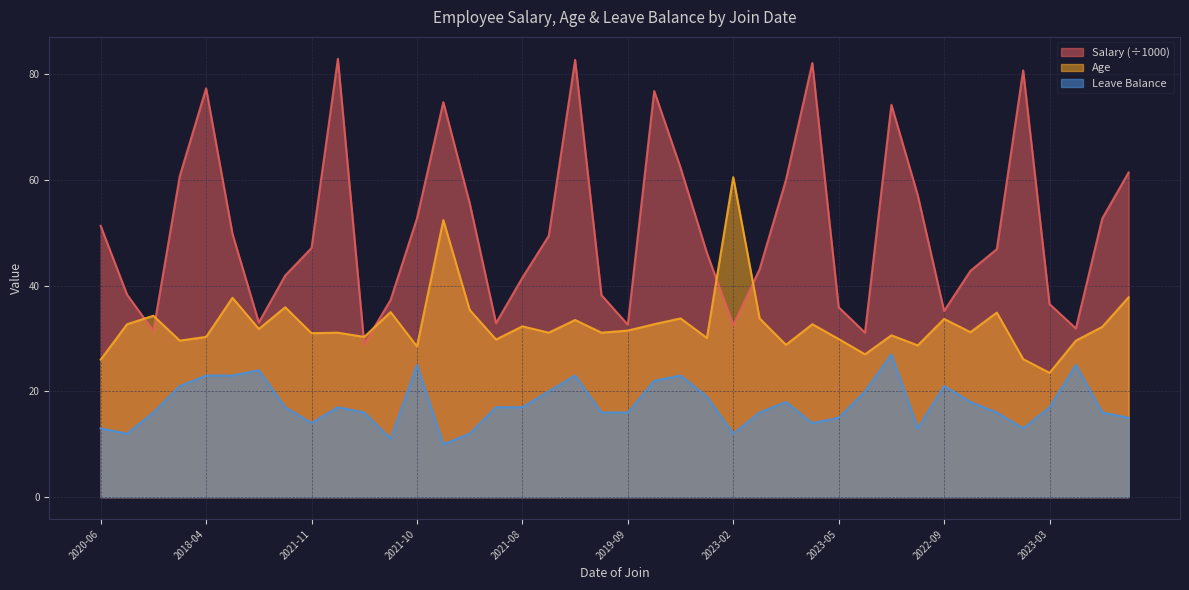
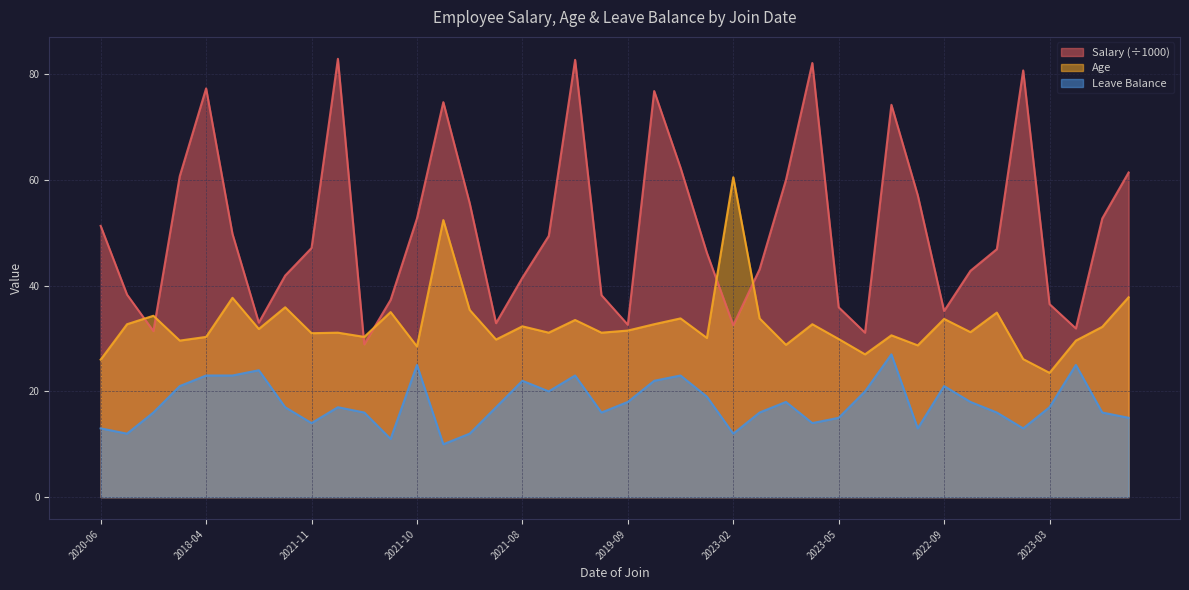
  {
    "Salary (÷1000)": {
      "2020-06": 51,
      "2018-04": 77,
      "2021-11": 47,
      "2021-10": 53,
      "2021-08": 42,
      "2019-09": 33,
      "2023-02": 33,
      "2023-05": 36
    },
    "Age": {
      "2020-06": 26,
      "2018-04": 30,
      "2021-11": 31,
      "2021-10": 29,
      "2021-08": 32,
      "2019-09": 32,
      "2023-02": 61,
      "2023-05": 30
    },
    "Leave Balance": {
      "2020-06": 13,
      "2018-04": 23,
      "2021-11": 14,
      "2021-10": 25,
-     "2021-08": 17,
-     "2019-09": 16,
+     "2021-08": 22,
+     "2019-09": 18,
      "2023-02": 12,
      "2023-05": 15
    }
  }
